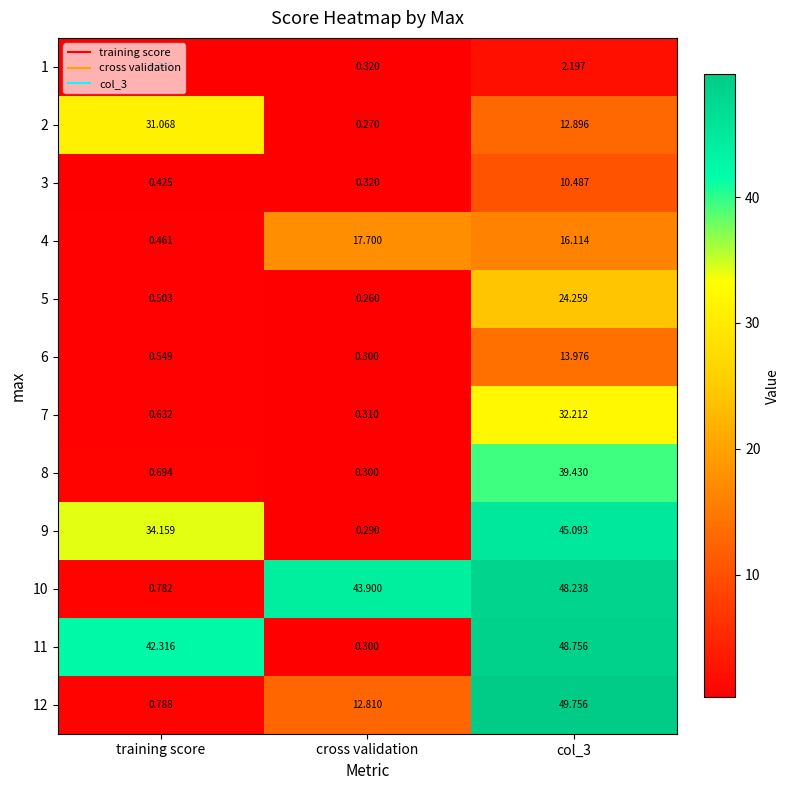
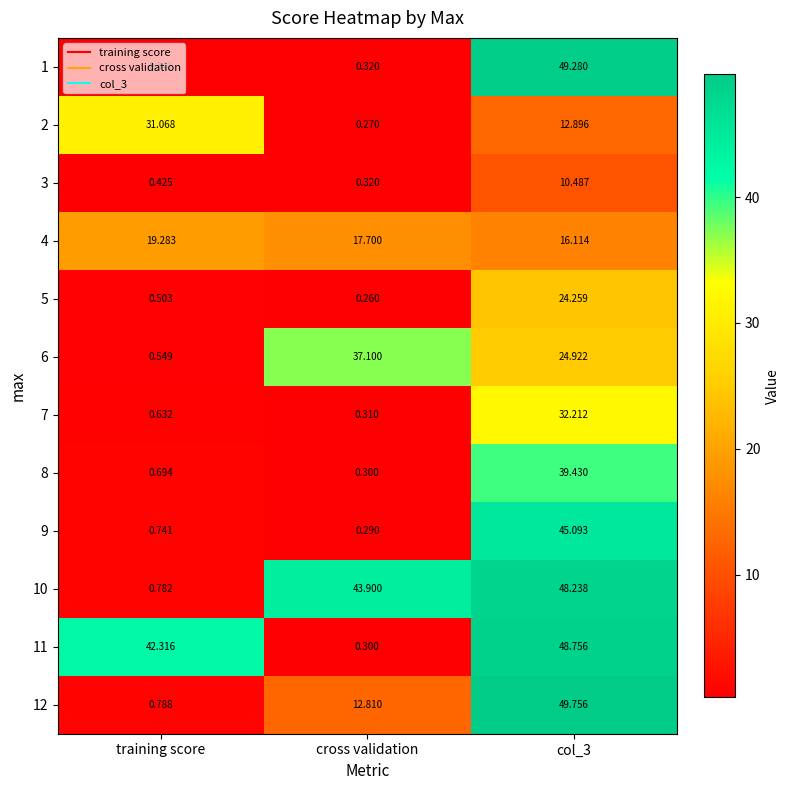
  {
    "1": {
      "cross validation": 0.320,
-     "col_3": 2.197
+     "col_3": 49.280
    },
    "2": {
      "training score": 31.068,
      "cross validation": 0.270,
      "col_3": 12.896
    },
    "3": {
      "training score": 0.425,
      "cross validation": 0.320,
      "col_3": 10.487
    },
    "4": {
-     "training score": 0.461,
+     "training score": 19.283,
      "cross validation": 17.700,
      "col_3": 16.114
    },
    "5": {
      "training score": 0.503,
      "cross validation": 0.260,
      "col_3": 24.259
    },
    "6": {
      "training score": 0.549,
-     "cross validation": 0.300,
-     "col_3": 13.976
+     "cross validation": 37.100,
+     "col_3": 24.922
    },
    "7": {
      "training score": 0.632,
      "cross validation": 0.310,
      "col_3": 32.212
    },
    "8": {
      "training score": 0.694,
      "cross validation": 0.300,
      "col_3": 39.430
    },
    "9": {
-     "training score": 34.159,
+     "training score": 0.741,
      "cross validation": 0.290,
      "col_3": 45.093
    },
    "10": {
      "training score": 0.782,
      "cross validation": 43.900,
      "col_3": 48.238
    },
    "11": {
      "training score": 42.316,
      "cross validation": 0.300,
      "col_3": 48.756
    },
    "12": {
      "training score": 0.788,
      "cross validation": 12.810,
      "col_3": 49.756
    }
  }
